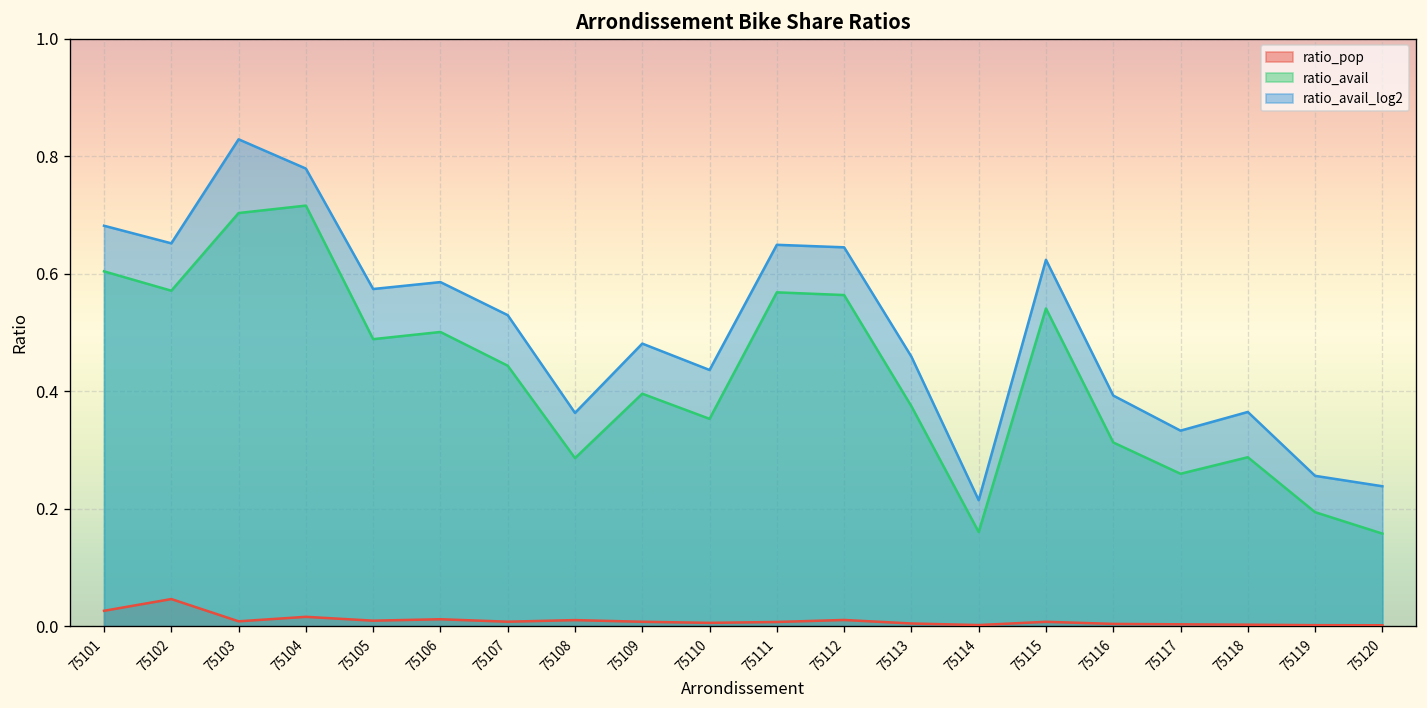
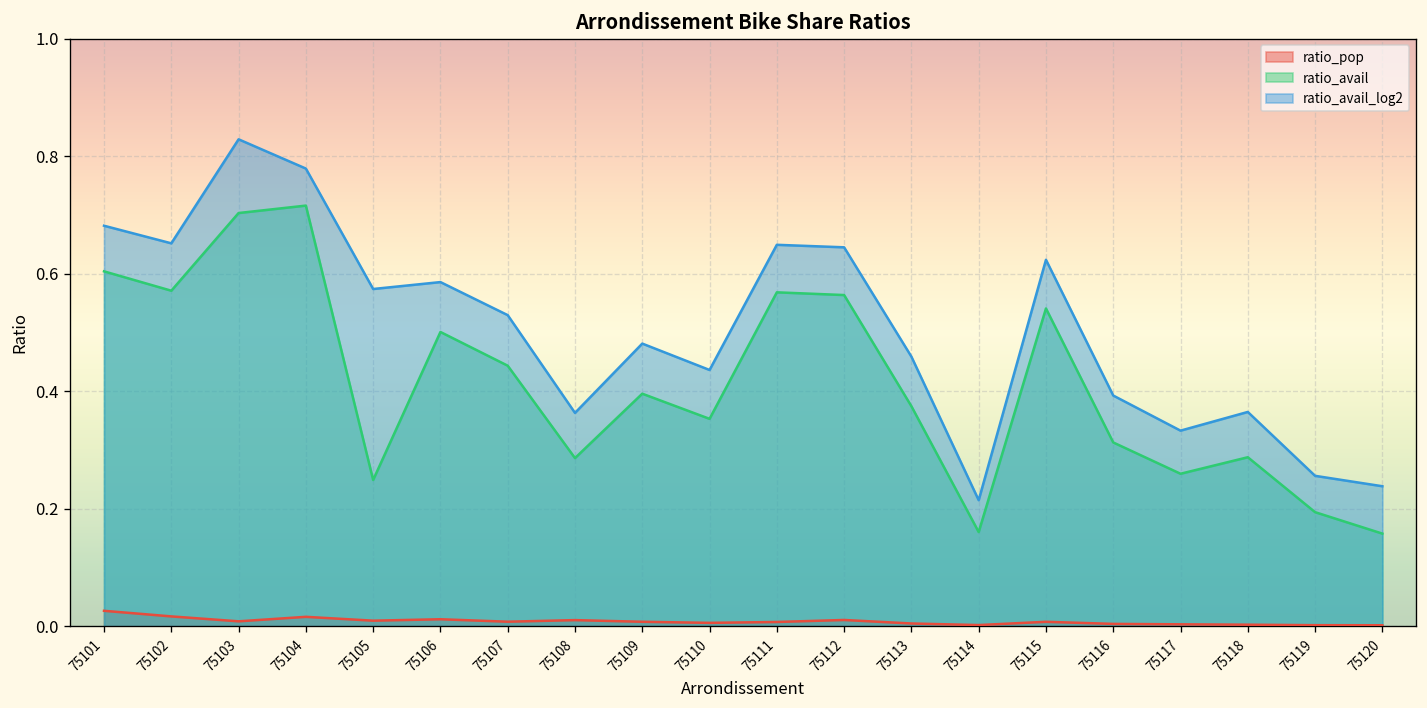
  {
    "ratio_pop": {
      "75101": 0.03,
-     "75102": 0.05,
+     "75102": 0.02,
      "75103": 0.01,
      "75104": 0.02,
      "75105": 0.01,
      "75106": 0.01,
      "75107": 0.01,
      "75108": 0.01,
      "75109": 0.01,
      "75110": 0.01,
      "75111": 0.01,
      "75112": 0.01,
      "75113": 0.00,
      "75114": 0.00,
      "75115": 0.01,
      "75116": 0.00,
      "75117": 0.00,
      "75118": 0.00,
      "75119": 0.00,
      "75120": 0.00
    },
    "ratio_avail": {
      "75101": 0.60,
      "75102": 0.57,
      "75103": 0.70,
      "75104": 0.72,
-     "75105": 0.49,
+     "75105": 0.25,
      "75106": 0.50,
      "75107": 0.44,
      "75108": 0.29,
      "75109": 0.40,
      "75110": 0.35,
      "75111": 0.57,
      "75112": 0.56,
      "75113": 0.37,
      "75114": 0.16,
      "75115": 0.54,
      "75116": 0.31,
      "75117": 0.26,
      "75118": 0.29,
      "75119": 0.19,
      "75120": 0.16
    },
    "ratio_avail_log2": {
      "75101": 0.68,
      "75102": 0.65,
      "75103": 0.83,
      "75104": 0.78,
      "75105": 0.57,
      "75106": 0.59,
      "75107": 0.53,
      "75108": 0.36,
      "75109": 0.48,
      "75110": 0.44,
      "75111": 0.65,
      "75112": 0.65,
      "75113": 0.46,
      "75114": 0.21,
      "75115": 0.62,
      "75116": 0.39,
      "75117": 0.33,
      "75118": 0.36,
      "75119": 0.26,
      "75120": 0.24
    }
  }
